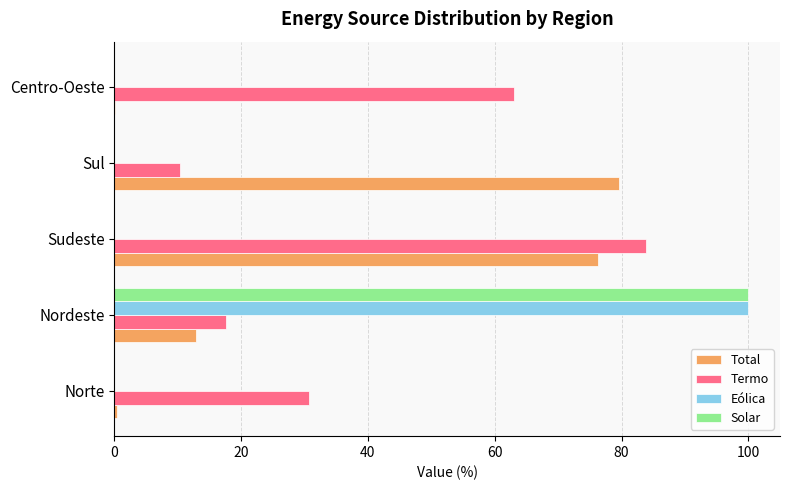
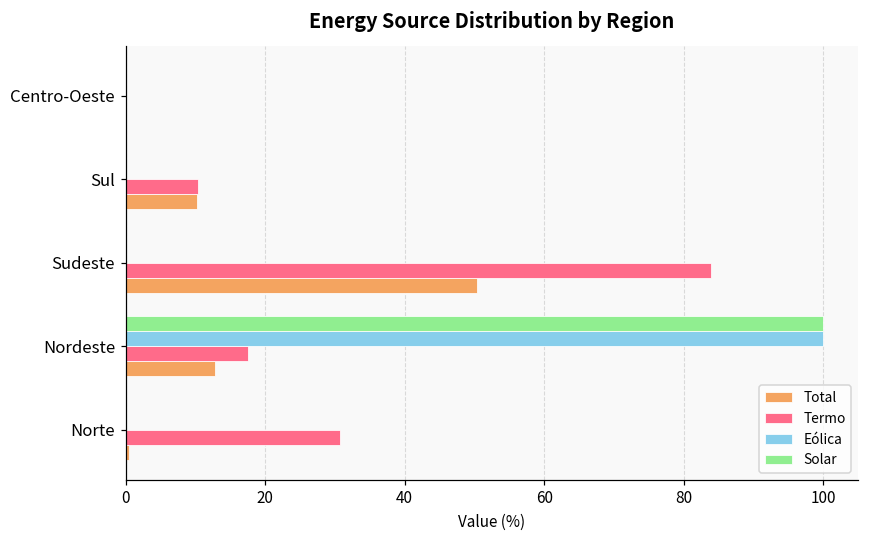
  {
    "Total": {
-     "Sul": 80,
-     "Sudeste": 76,
+     "Sul": 10,
+     "Sudeste": 50,
      "Nordeste": 13,
      "Norte": 0
    },
    "Termo": {
-     "Centro-Oeste": 63,
+     "Centro-Oeste": 0,
      "Sul": 10,
      "Sudeste": 84,
      "Nordeste": 18,
      "Norte": 31
    },
    "Eólica": {
      "Centro-Oeste": 0,
      "Sul": 0,
      "Sudeste": 0,
      "Nordeste": 100,
      "Norte": 0
    },
    "Solar": {
      "Centro-Oeste": 0,
      "Sul": 0,
      "Sudeste": 0,
      "Nordeste": 100,
      "Norte": 0
    }
  }
